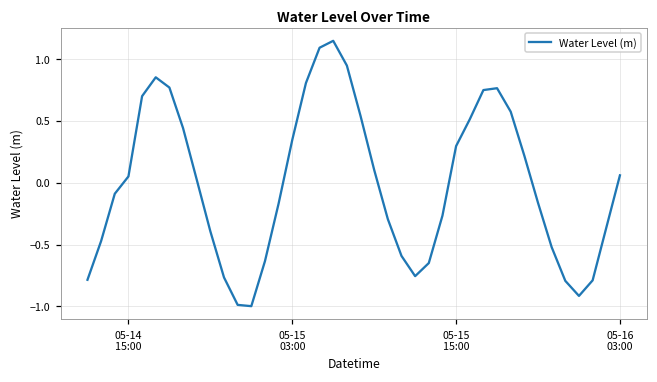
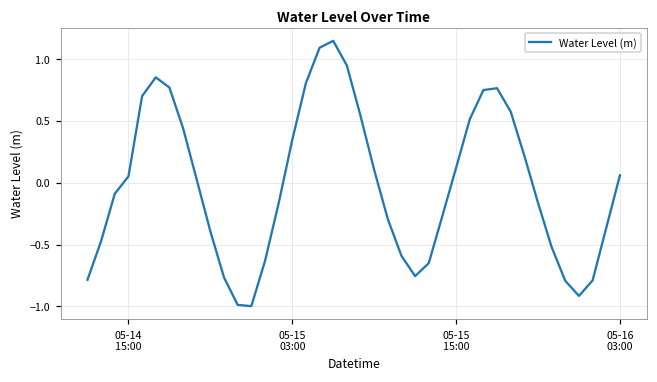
  {
    "05-14 15:00": 0.05,
    "05-15 03:00": 0.35,
-   "05-15 15:00": 0.30,
+   "05-15 15:00": 0.12,
    "05-16 03:00": 0.06
  }
